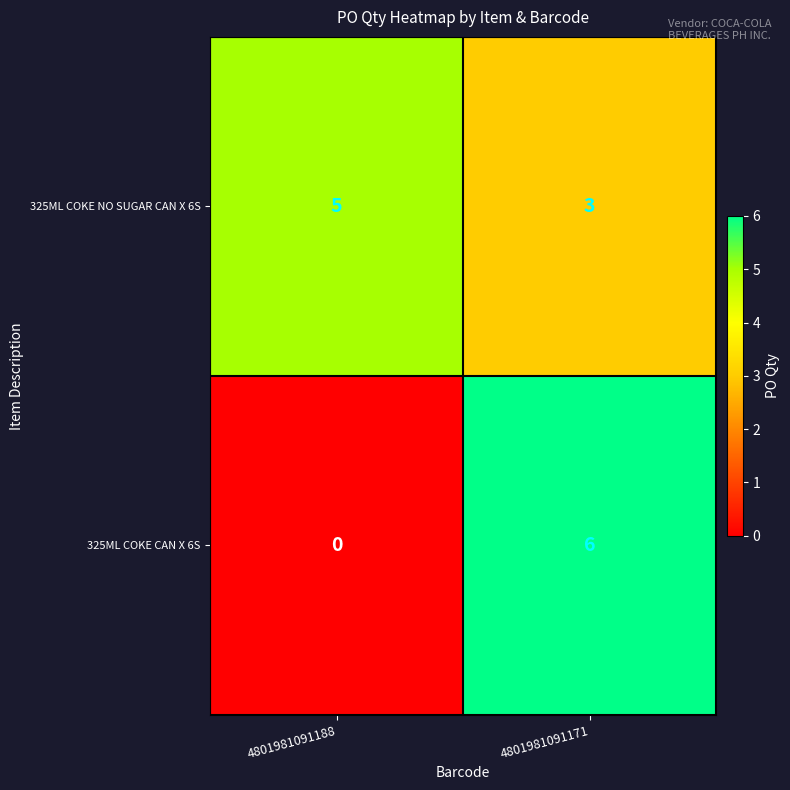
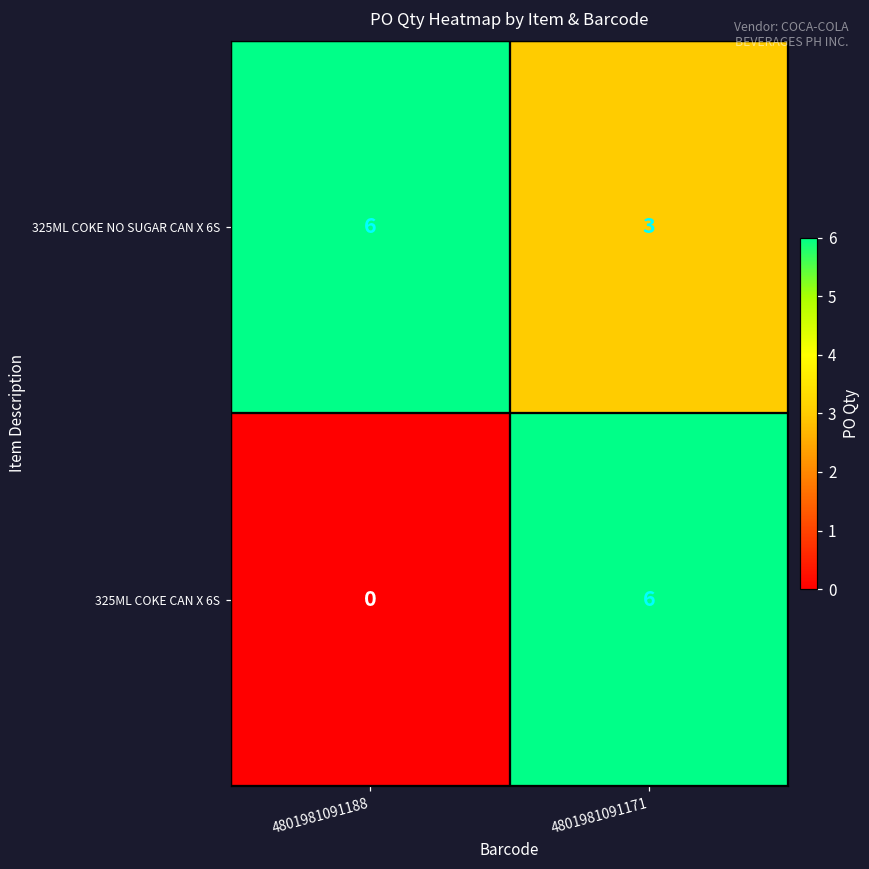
  {
    "325ML COKE NO SUGAR CAN X 6S": {
-     "4801981091188": 5,
+     "4801981091188": 6,
      "4801981091171": 3
    },
    "325ML COKE CAN X 6S": {
      "4801981091188": 0,
      "4801981091171": 6
    }
  }
